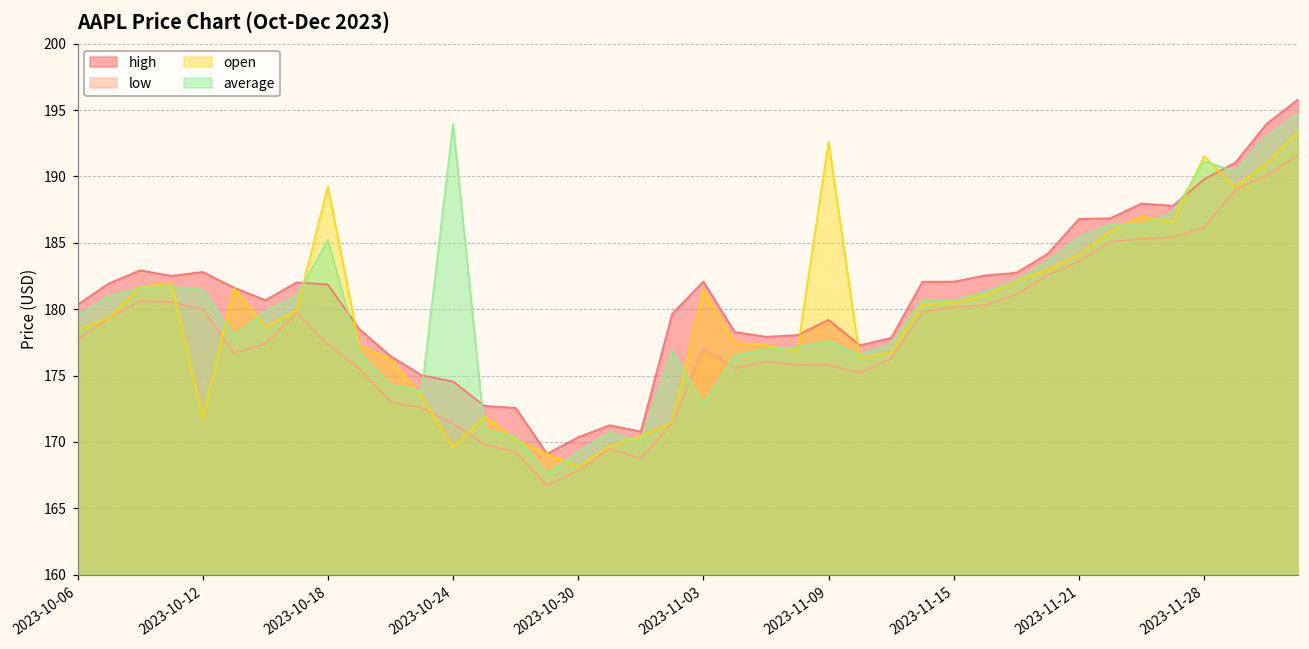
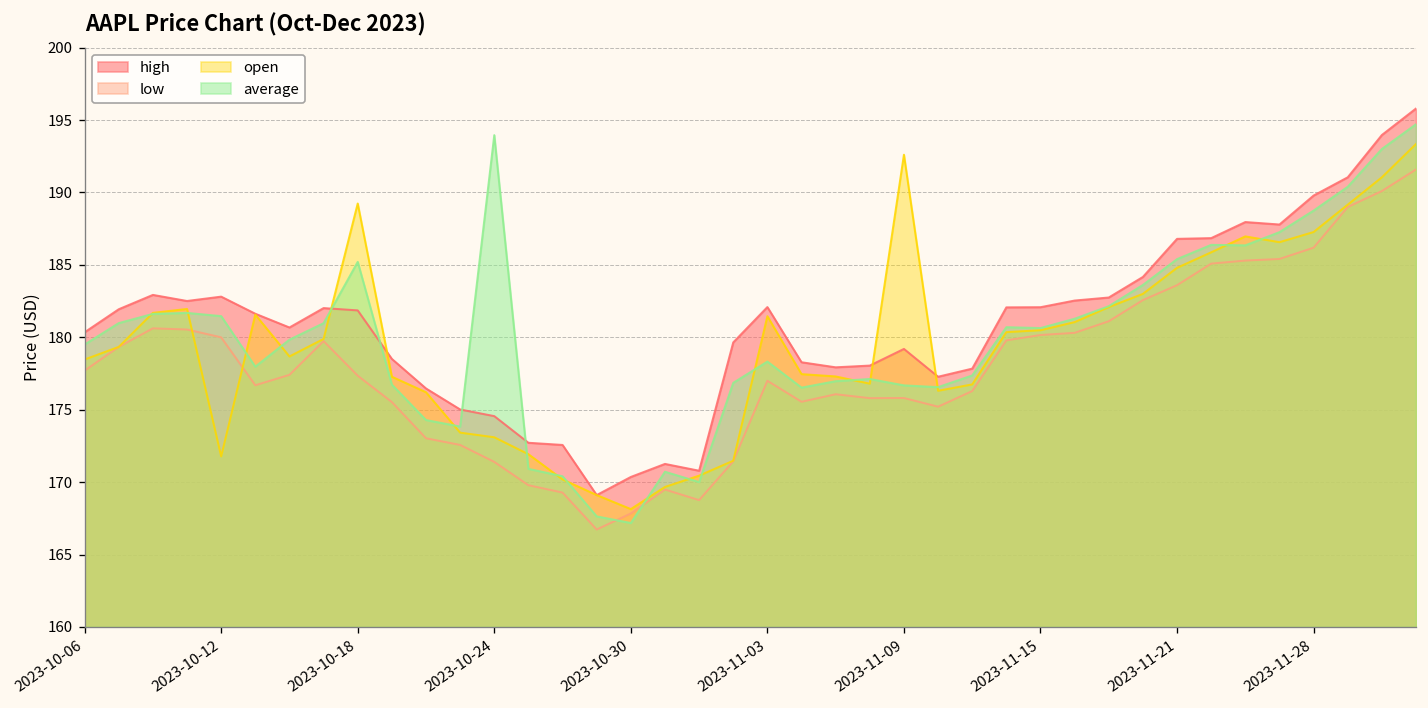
  {
    "open": {
      "2023-10-06": 178.5,
      "2023-10-12": 171.8,
      "2023-10-18": 189.2,
-     "2023-10-24": 169.6,
+     "2023-10-24": 173.1,
      "2023-10-30": 168.1,
      "2023-11-03": 181.5,
      "2023-11-09": 192.6,
-     "2023-11-21": 184.1,
-     "2023-11-28": 191.5
+     "2023-11-21": 184.8,
+     "2023-11-28": 187.3
    },
    "average": {
      "2023-10-06": 179.5,
      "2023-10-12": 181.5,
      "2023-10-18": 185.2,
      "2023-10-24": 194.0,
-     "2023-10-30": 169.2,
-     "2023-11-03": 172.8,
-     "2023-11-09": 177.6,
+     "2023-10-30": 167.2,
+     "2023-11-03": 178.3,
+     "2023-11-09": 176.7,
      "2023-11-21": 185.4,
-     "2023-11-28": 191.1
+     "2023-11-28": 188.8
    }
  }
